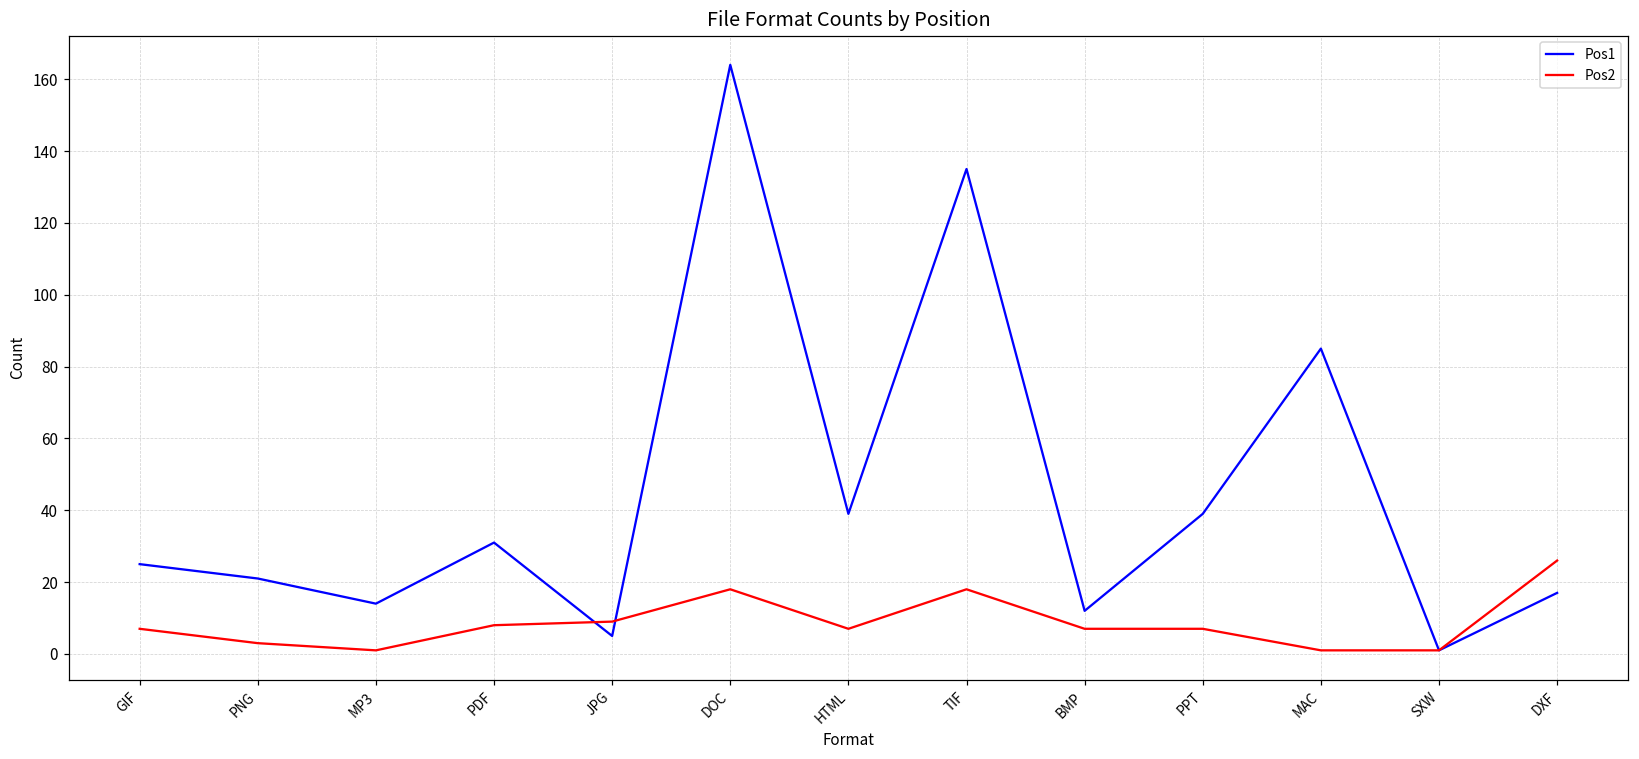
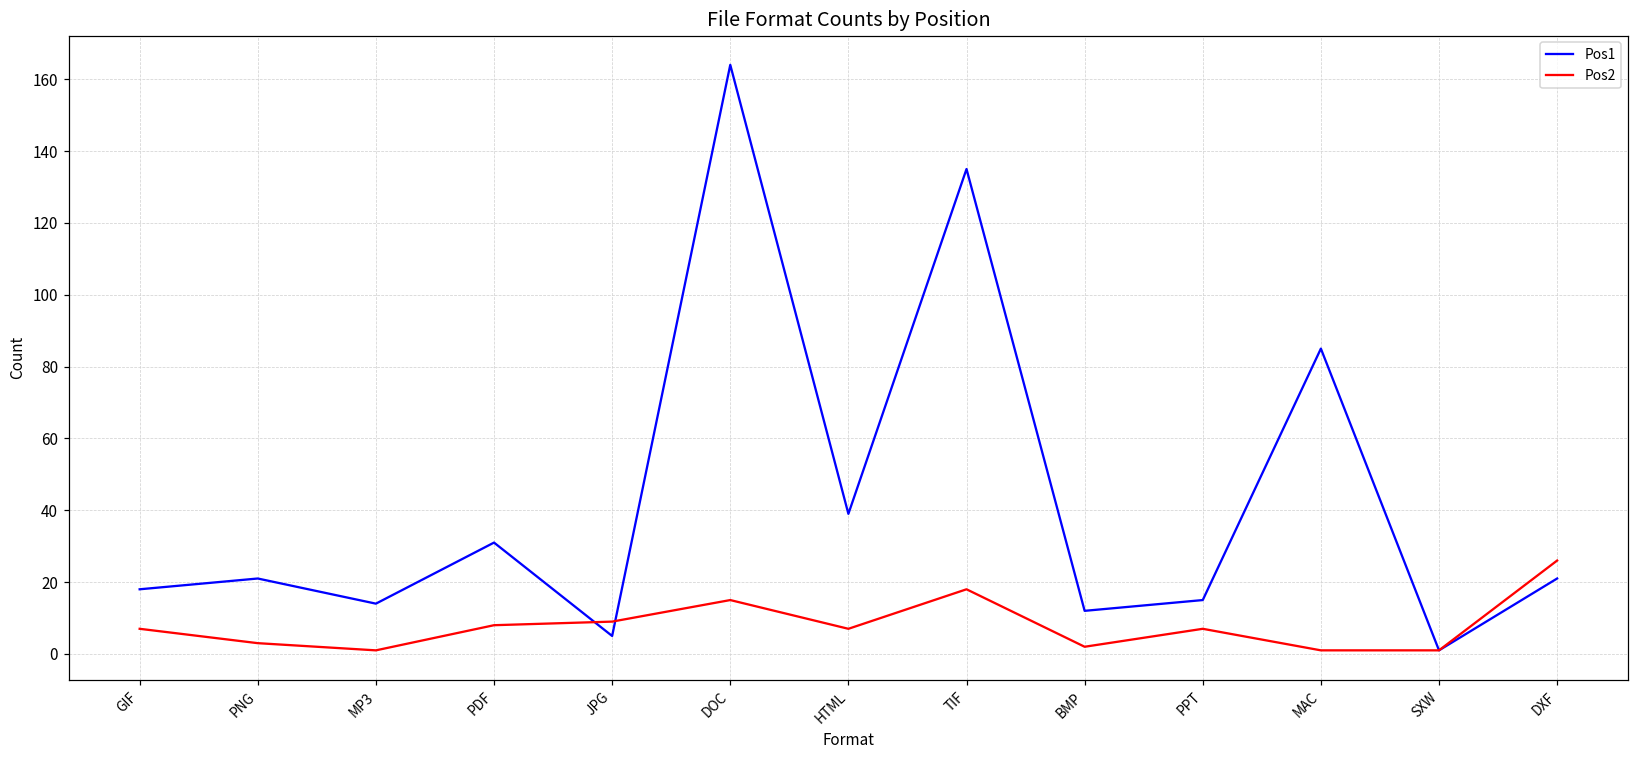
  {
    "Pos1": {
-     "GIF": 25,
+     "GIF": 18,
      "PNG": 21,
      "MP3": 14,
      "PDF": 31,
      "JPG": 5,
      "DOC": 164,
      "HTML": 39,
      "TIF": 135,
      "BMP": 12,
-     "PPT": 39,
+     "PPT": 15,
      "MAC": 85,
-     "DXF": 17
+     "DXF": 21
    },
    "Pos2": {
      "GIF": 7,
      "PNG": 3,
      "MP3": 1,
      "PDF": 8,
      "JPG": 9,
-     "DOC": 18,
+     "DOC": 15,
      "HTML": 7,
      "TIF": 18,
-     "BMP": 7,
+     "BMP": 2,
      "PPT": 7,
      "MAC": 1,
      "DXF": 26
    }
  }
